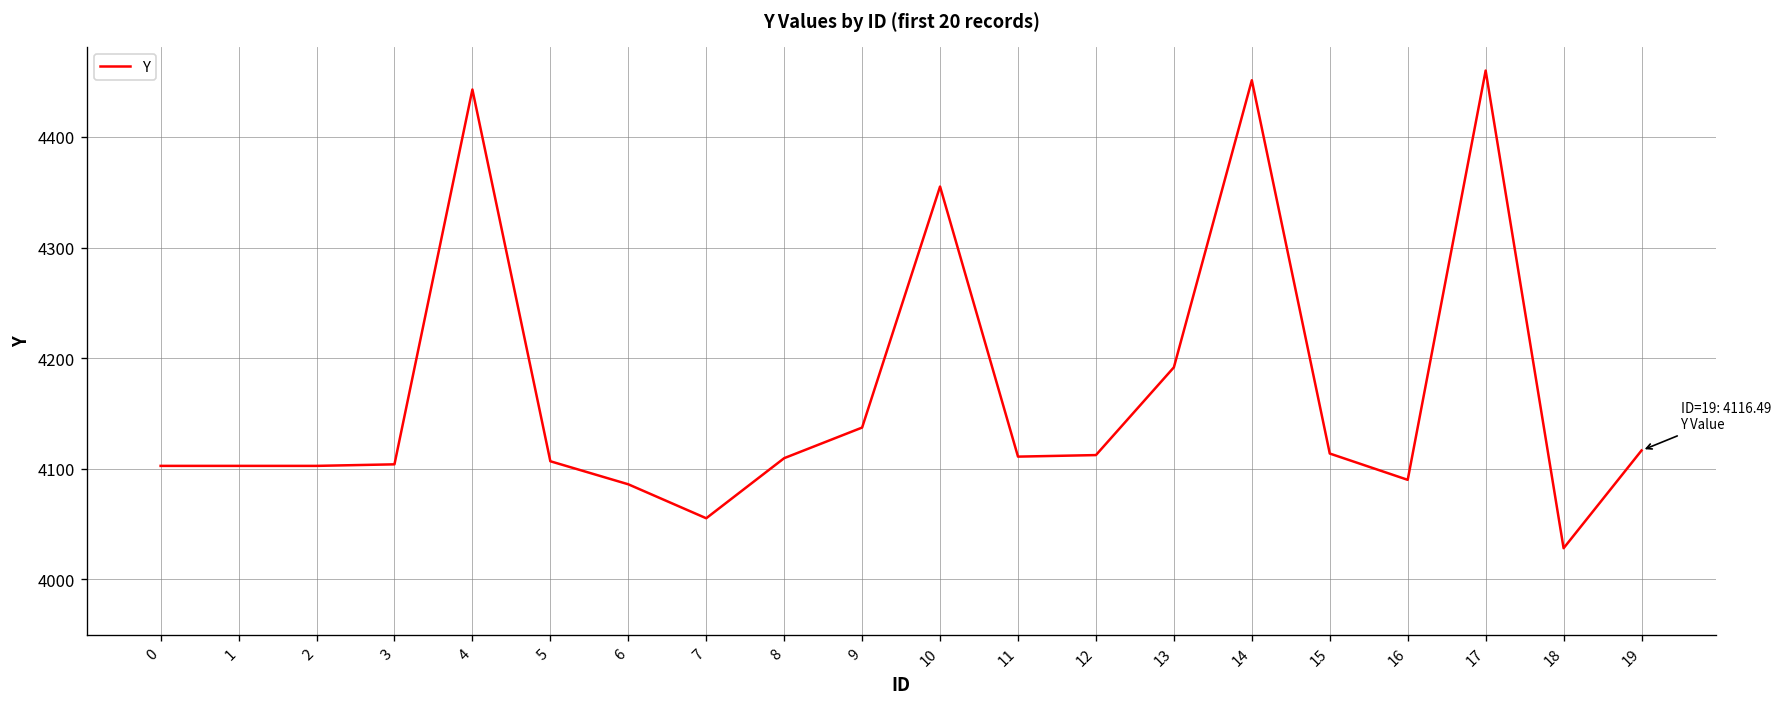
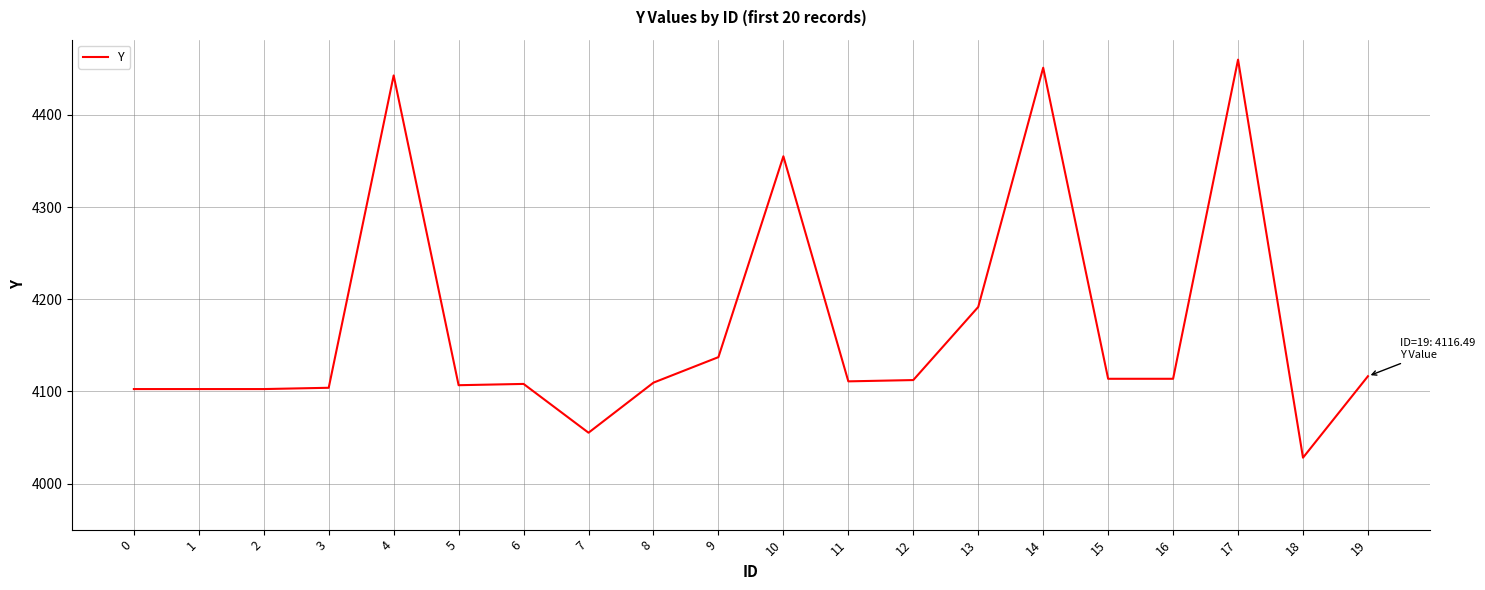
  {
    "0": 4100,
    "1": 4100,
    "2": 4100,
    "3": 4100,
    "4": 4440,
    "5": 4110,
-   "6": 4090,
+   "6": 4110,
    "7": 4060,
    "8": 4110,
    "9": 4140,
    "10": 4360,
    "11": 4110,
    "12": 4110,
    "13": 4190,
    "14": 4450,
    "15": 4110,
-   "16": 4090,
+   "16": 4110,
    "17": 4460,
    "18": 4030
  }
